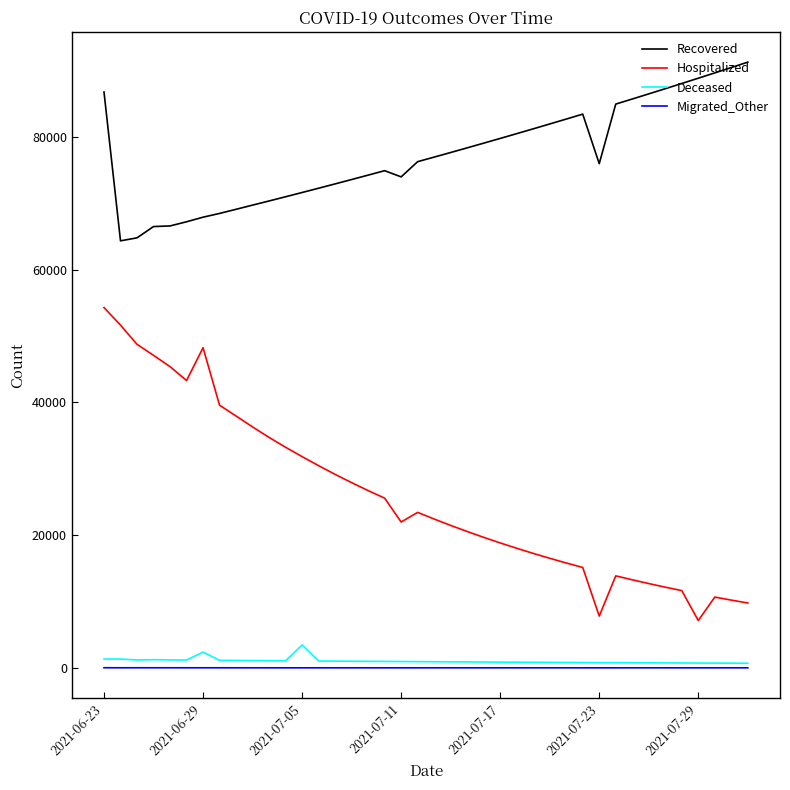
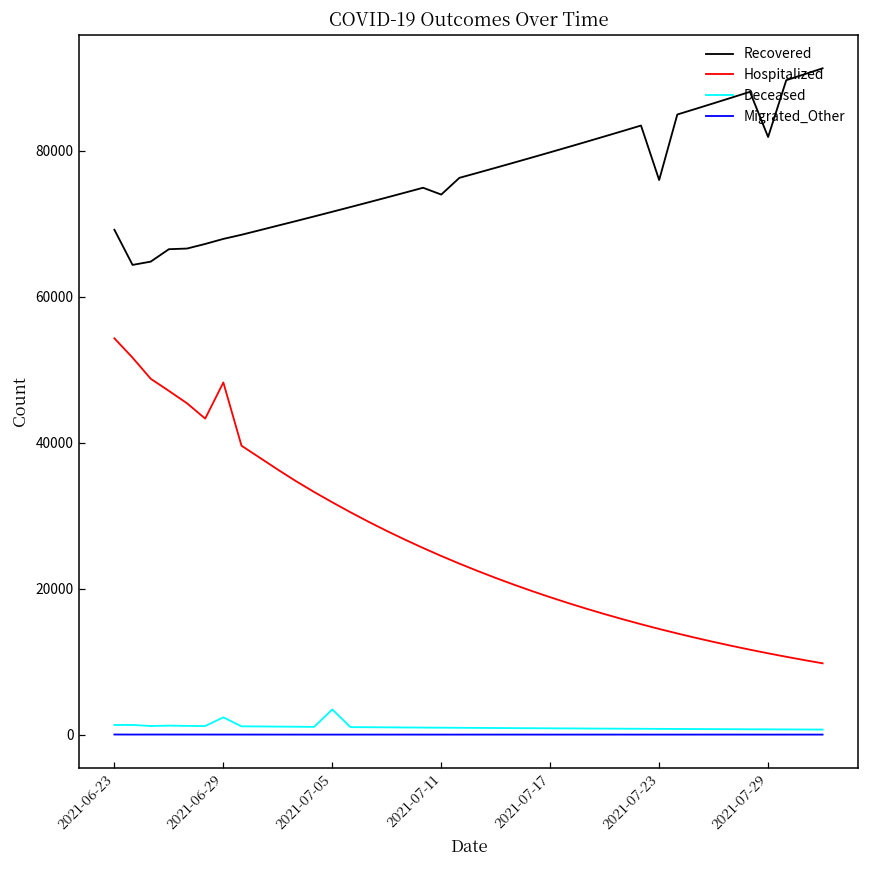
  {
    "Recovered": {
-     "2021-06-23": 87000,
+     "2021-06-23": 69000,
      "2021-06-29": 68000,
      "2021-07-05": 72000,
      "2021-07-11": 74000,
      "2021-07-17": 80000,
      "2021-07-23": 76000,
-     "2021-07-29": 89000
+     "2021-07-29": 82000
    },
    "Hospitalized": {
      "2021-06-23": 54000,
      "2021-06-29": 48000,
      "2021-07-05": 32000,
-     "2021-07-11": 22000,
+     "2021-07-11": 24000,
      "2021-07-17": 19000,
-     "2021-07-23": 8000,
-     "2021-07-29": 7000
+     "2021-07-23": 14000,
+     "2021-07-29": 11000
    },
    "Deceased": {
      "2021-06-23": 1000,
      "2021-06-29": 2000,
      "2021-07-05": 3000,
      "2021-07-11": 1000,
      "2021-07-17": 1000,
      "2021-07-23": 1000,
      "2021-07-29": 1000
    },
    "Migrated_Other": {
      "2021-06-23": 0,
      "2021-06-29": 0,
      "2021-07-05": 0,
      "2021-07-11": 0,
      "2021-07-17": 0,
      "2021-07-23": 0,
      "2021-07-29": 0
    }
  }
